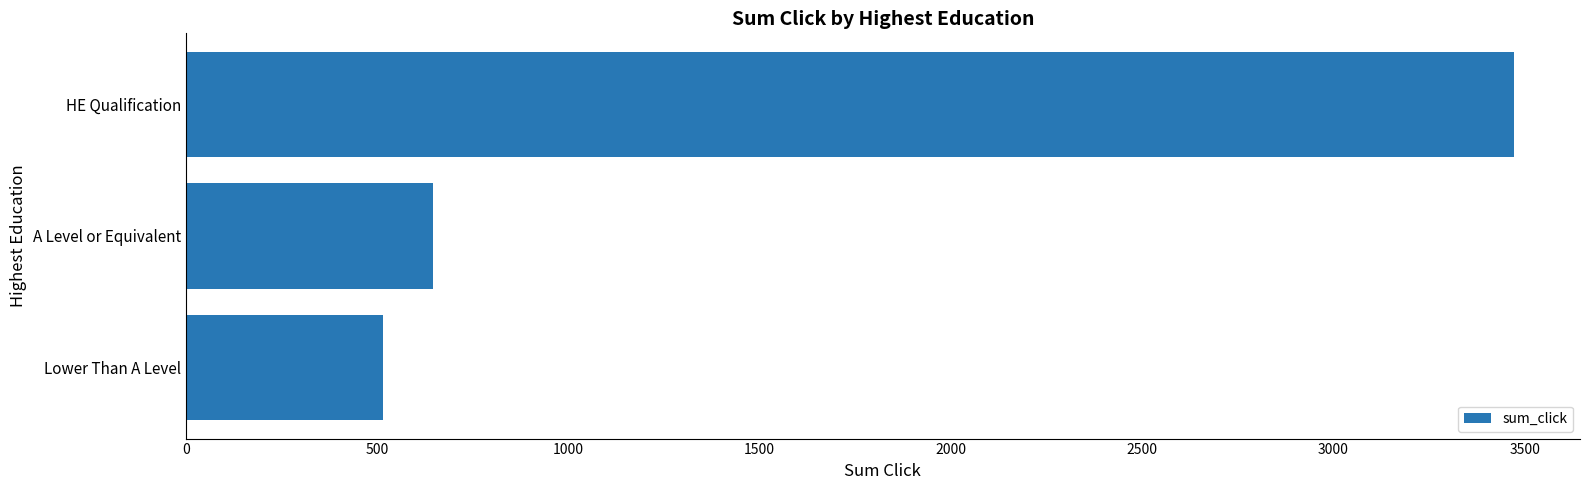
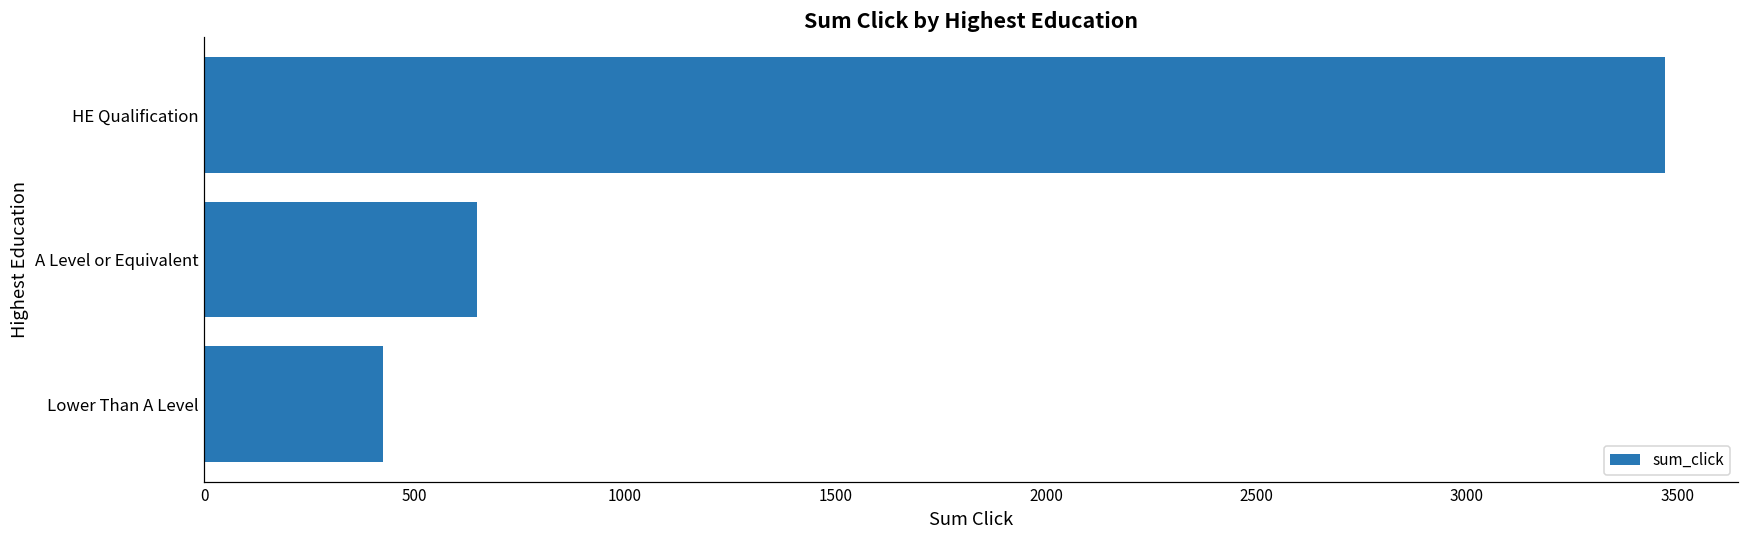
  {
    "HE Qualification": 3470,
    "A Level or Equivalent": 650,
-   "Lower Than A Level": 520
+   "Lower Than A Level": 430
  }
